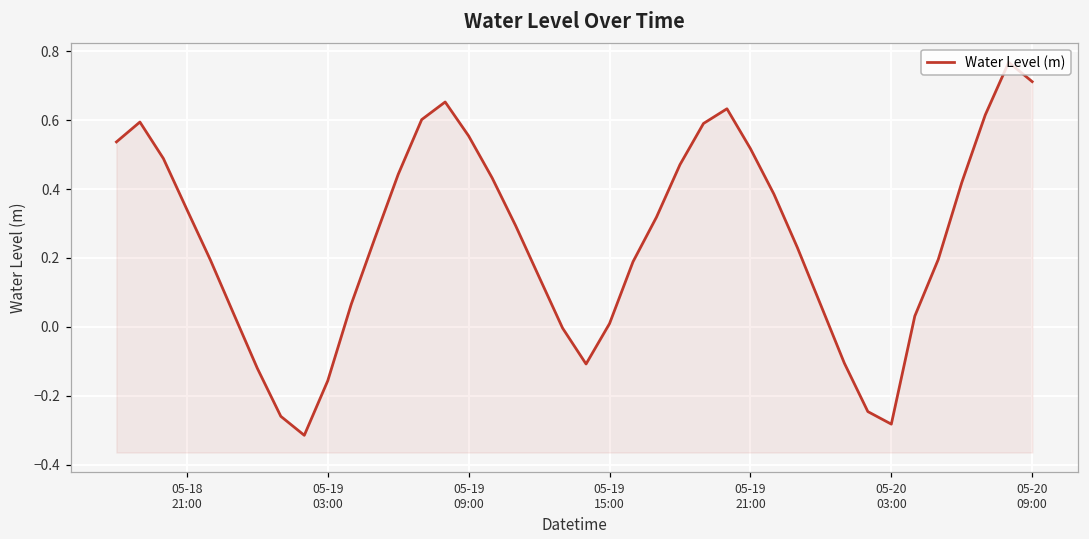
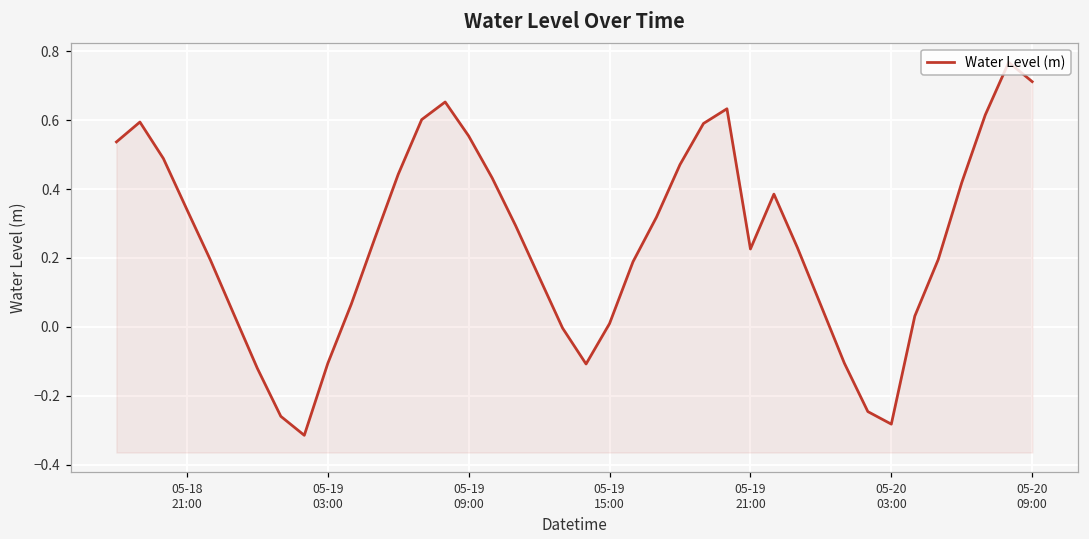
  {
    "05-18 21:00": 0.34,
-   "05-19 03:00": -0.16,
+   "05-19 03:00": -0.11,
    "05-19 09:00": 0.55,
    "05-19 15:00": 0.01,
-   "05-19 21:00": 0.52,
+   "05-19 21:00": 0.23,
    "05-20 03:00": -0.28,
    "05-20 09:00": 0.71
  }
